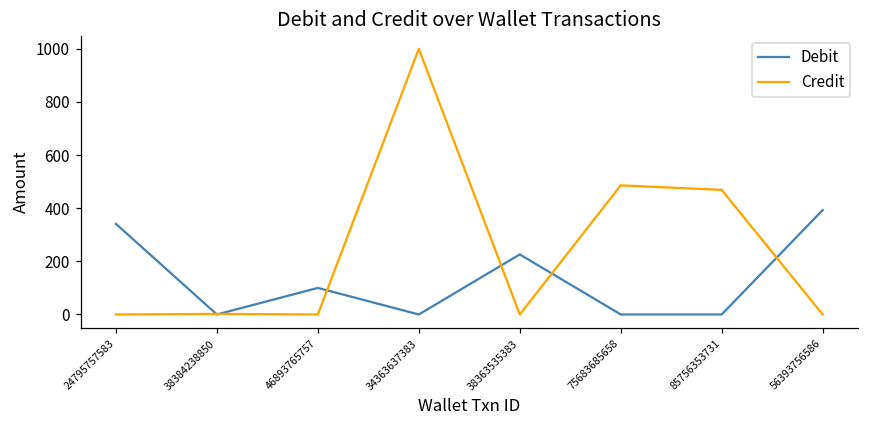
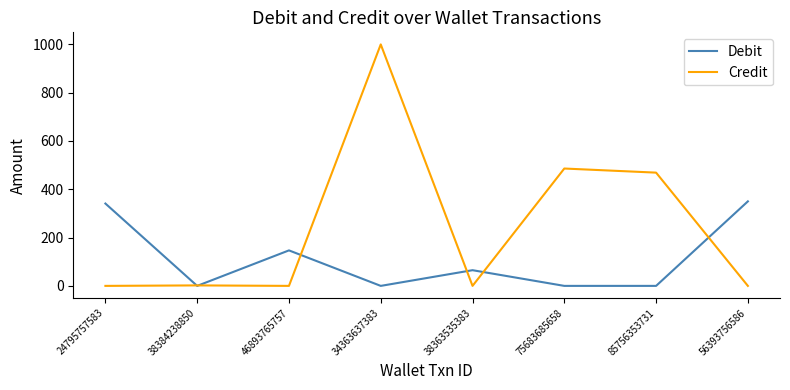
  {
    "Debit": {
      "24795757583": 340,
-     "46893765757": 100,
+     "46893765757": 150,
      "34363637383": 0,
-     "38363535383": 230,
+     "38363535383": 70,
      "75683685658": 0,
      "85756353731": 0,
-     "56393756586": 390
+     "56393756586": 350
    },
    "Credit": {
      "24795757583": 0,
      "46893765757": 0,
      "34363637383": 1000,
      "38363535383": 0,
      "75683685658": 490,
      "85756353731": 470,
      "56393756586": 0
    }
  }
